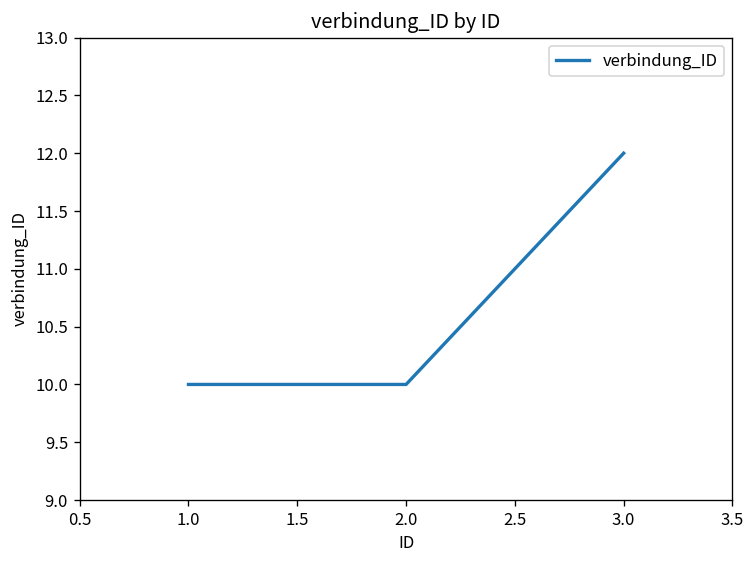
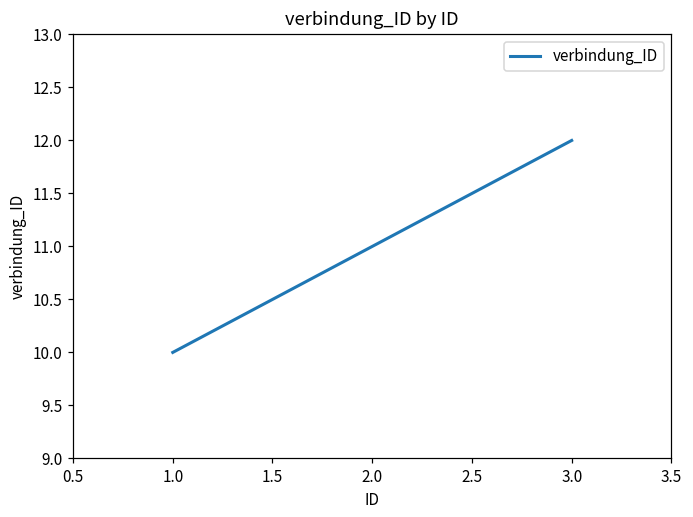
  {
    "1.0": 10,
-   "2.0": 10,
+   "2.0": 11,
    "3.0": 12
  }
